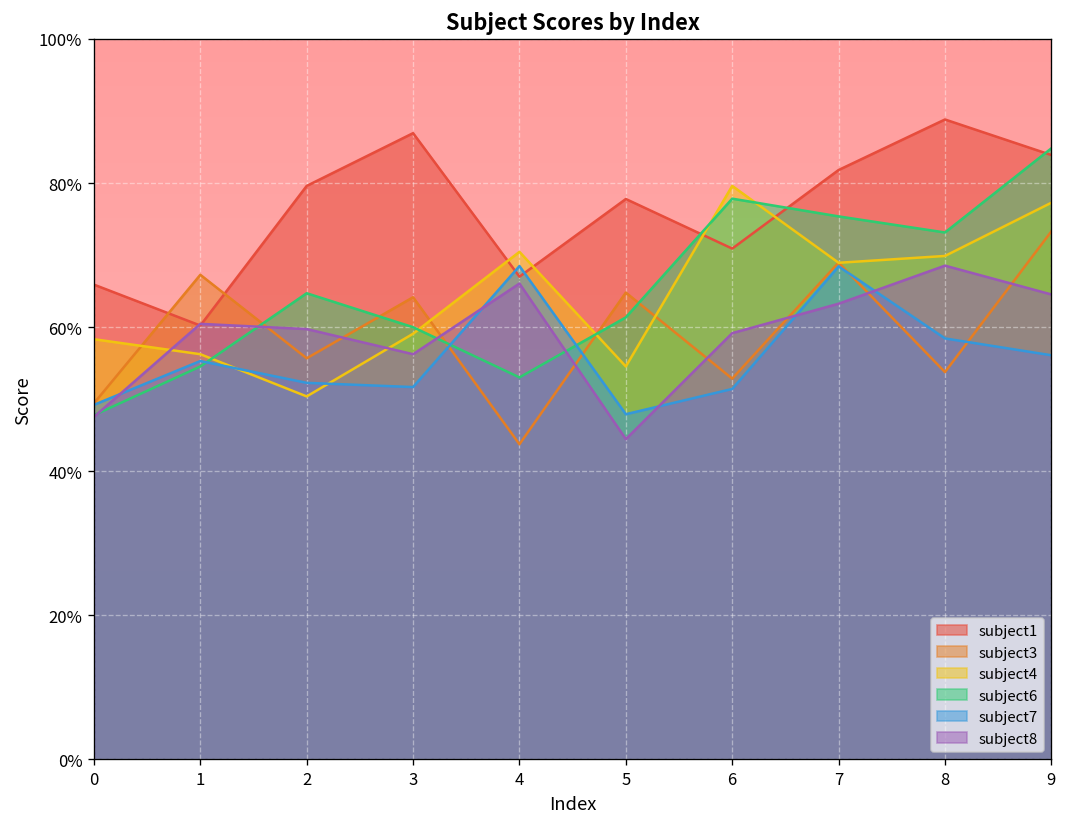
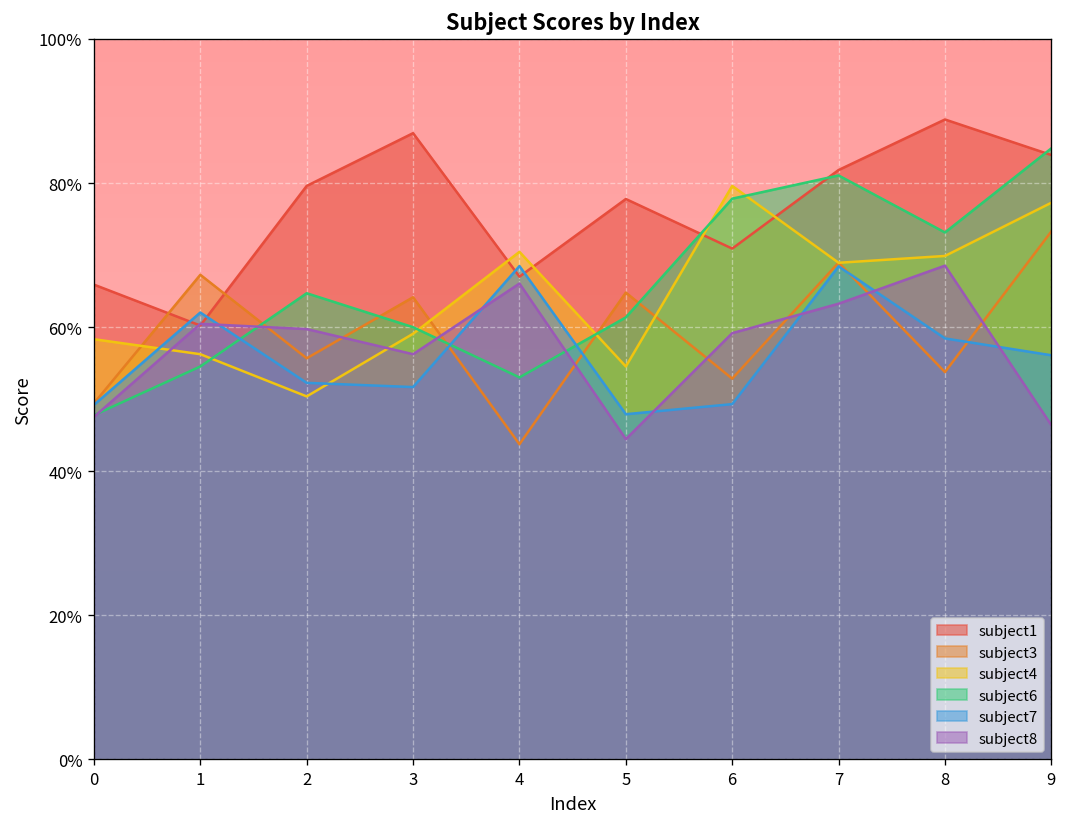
  {
    "subject6": {
      "1": "55%",
      "2": "65%",
      "3": "60%",
      "4": "53%",
      "5": "61%",
      "6": "78%",
-     "7": "75%",
+     "7": "81%",
      "8": "73%",
      "9": "85%"
    },
    "subject7": {
-     "1": "55%",
+     "1": "62%",
      "2": "52%",
      "3": "52%",
      "4": "68%",
      "5": "48%",
-     "6": "51%",
+     "6": "49%",
      "7": "68%",
      "8": "58%",
      "9": "56%"
    },
    "subject8": {
      "2": "60%",
      "3": "56%",
      "4": "66%",
      "5": "44%",
      "6": "59%",
      "7": "63%",
      "8": "69%",
-     "9": "65%"
+     "9": "46%"
    }
  }
